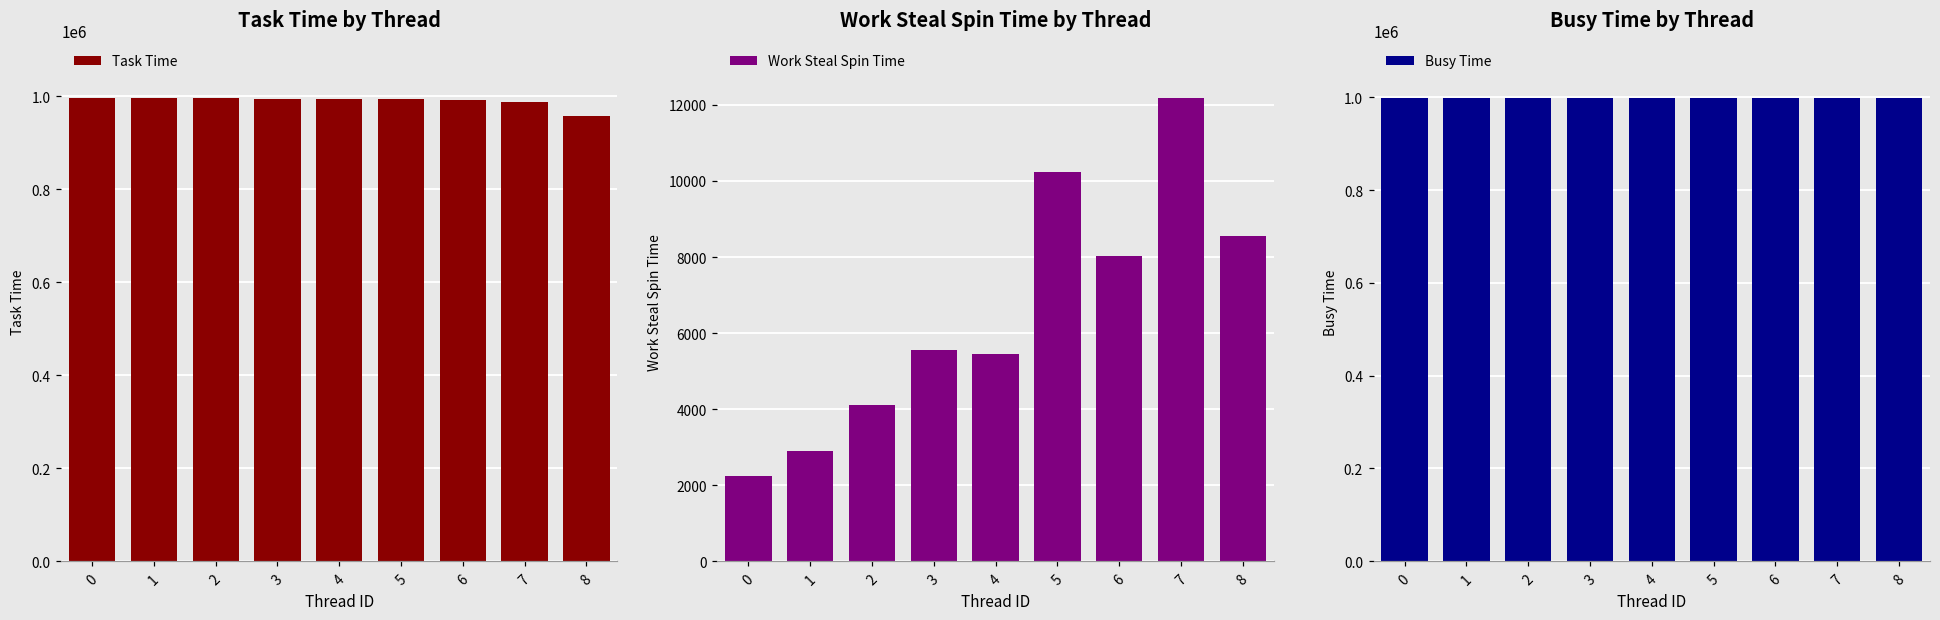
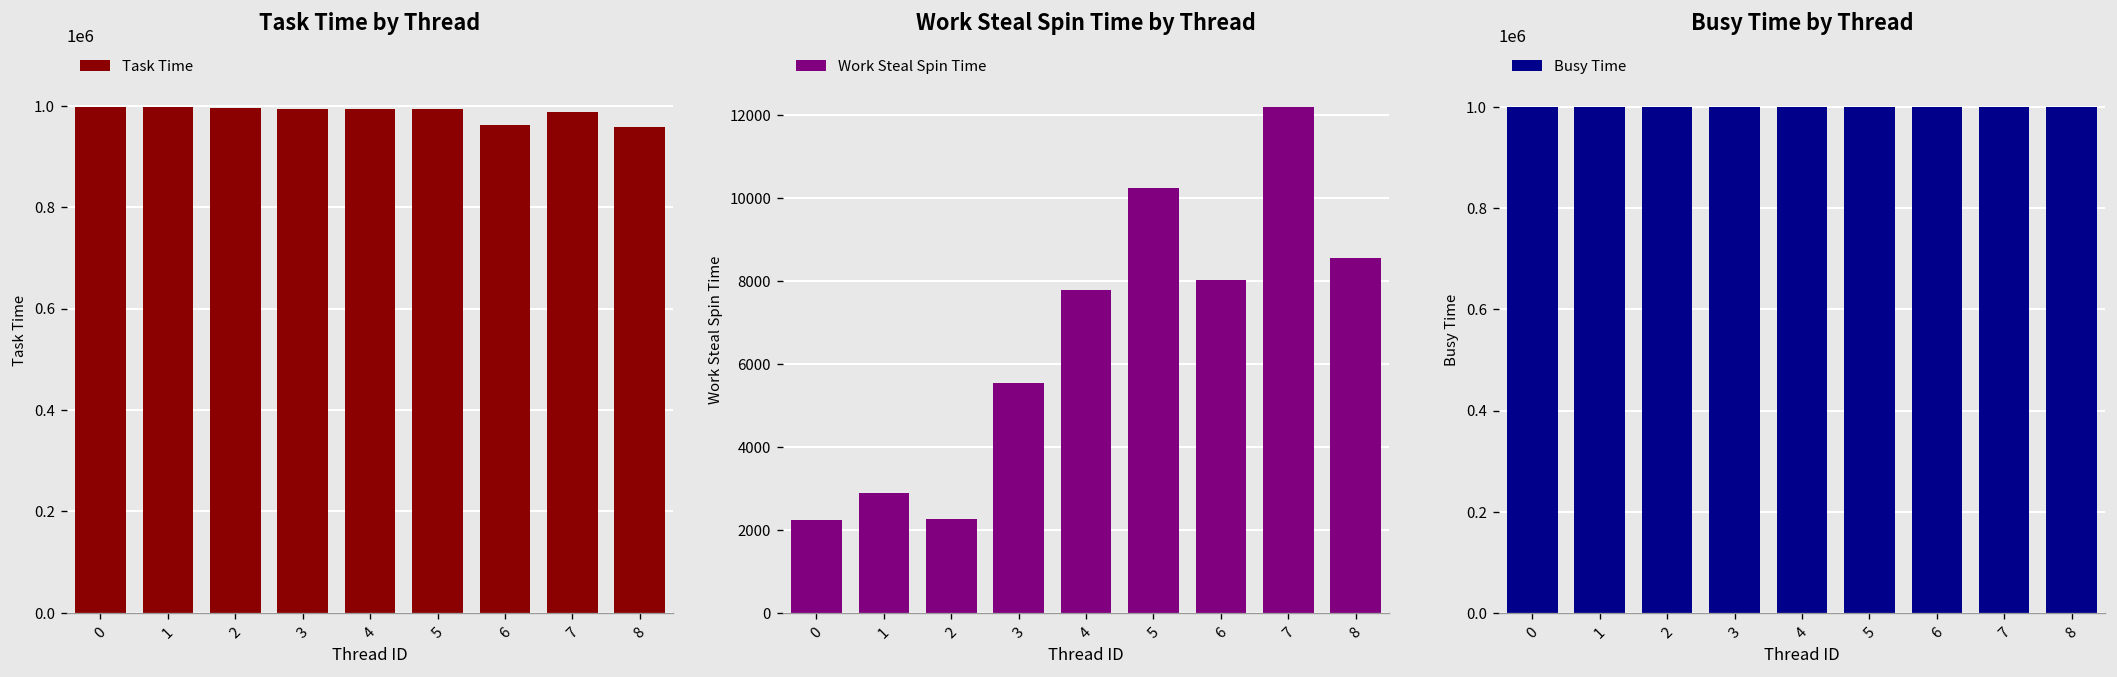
  {
    "Task Time by Thread": {
      "0": 1000000,
      "1": 1000000,
      "2": 1000000,
      "3": 990000,
      "4": 990000,
      "5": 990000,
-     "6": 990000,
+     "6": 960000,
      "7": 990000,
      "8": 960000
    },
    "Work Steal Spin Time by Thread": {
      "0": 2200,
      "1": 2900,
-     "2": 4100,
+     "2": 2300,
      "3": 5500,
-     "4": 5500,
+     "4": 7800,
      "5": 10200,
      "6": 8000,
      "7": 12200,
      "8": 8500
    },
    "Busy Time by Thread": {
      "0": 1000000,
      "1": 1000000,
      "2": 1000000,
      "3": 1000000,
      "4": 1000000,
      "5": 1000000,
      "6": 1000000,
      "7": 1000000,
      "8": 1000000
    }
  }
